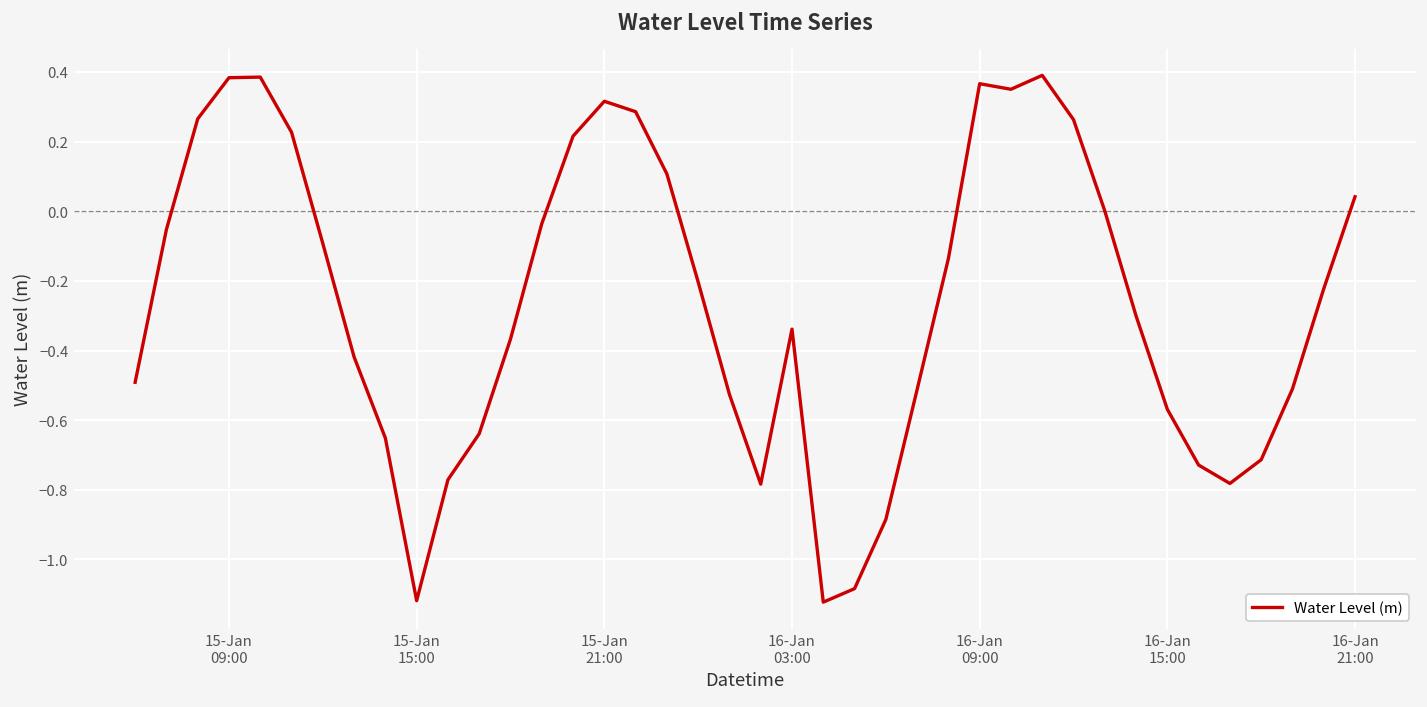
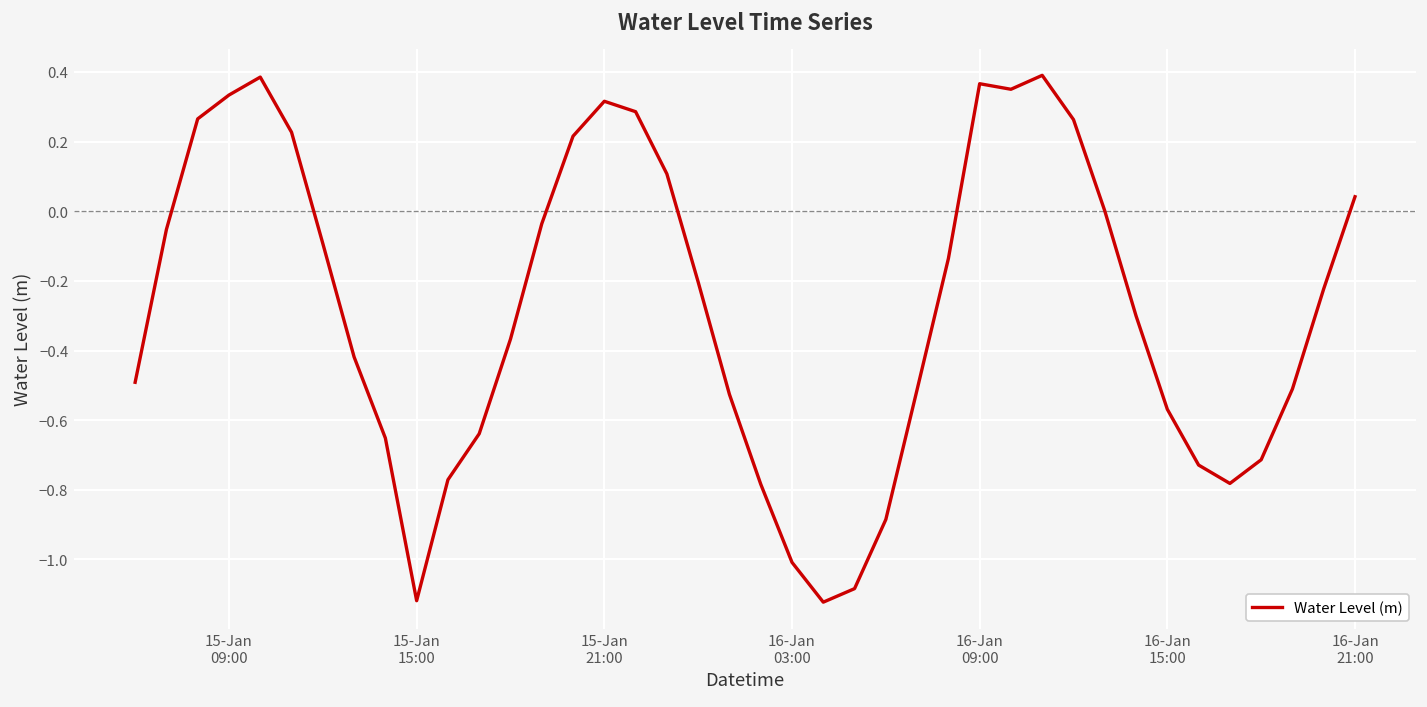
  {
-   "15-Jan 09:00": 0.38,
+   "15-Jan 09:00": 0.33,
    "15-Jan 15:00": -1.12,
    "15-Jan 21:00": 0.32,
-   "16-Jan 03:00": -0.34,
+   "16-Jan 03:00": -1.01,
    "16-Jan 09:00": 0.37,
    "16-Jan 15:00": -0.57,
    "16-Jan 21:00": 0.04
  }
